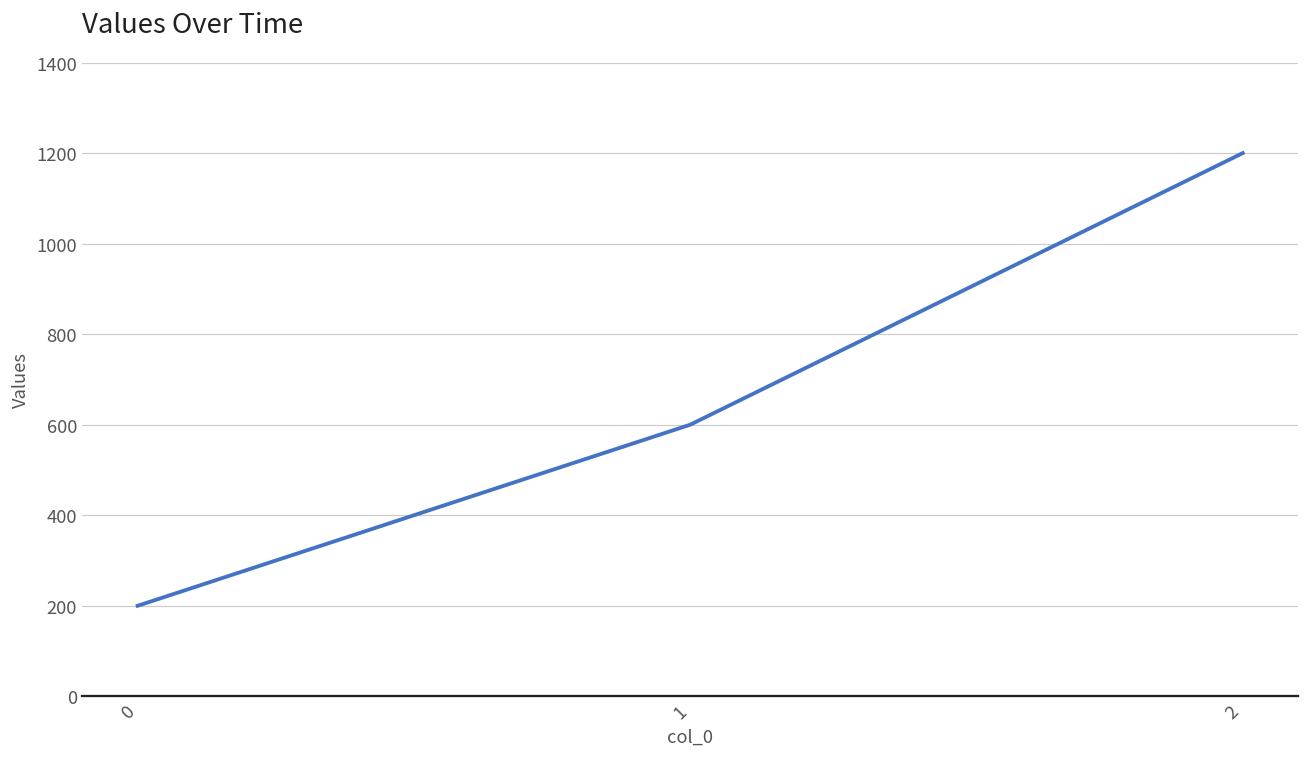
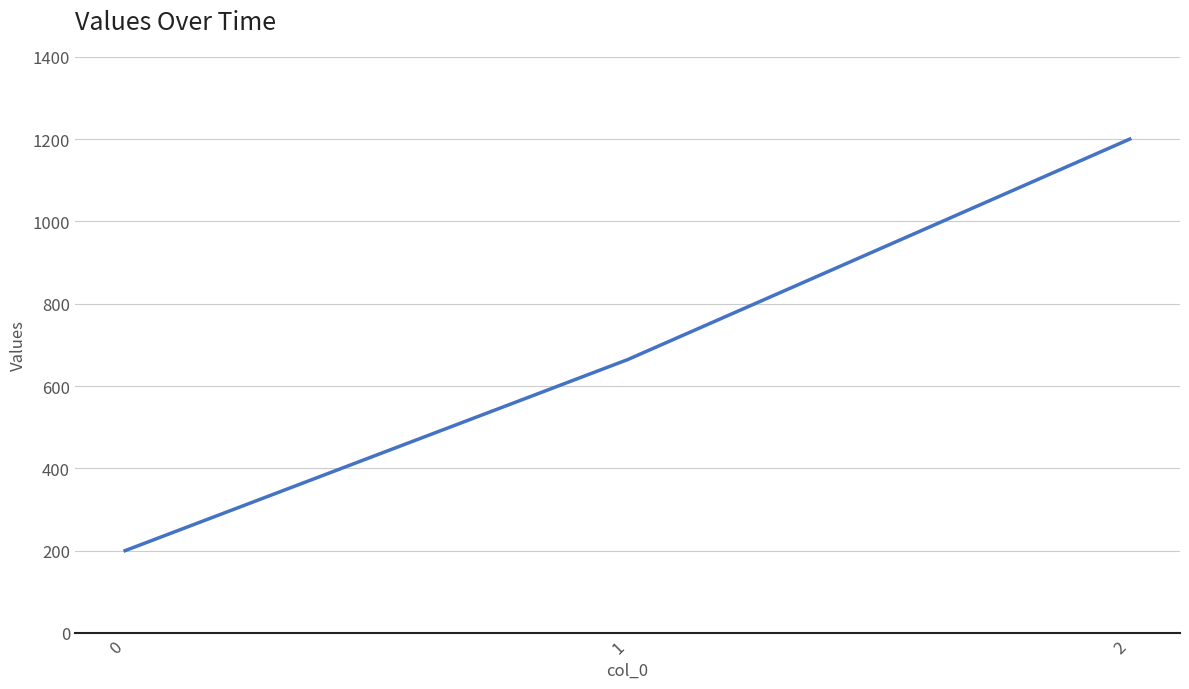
  {
    "0": 200,
-   "1": 600,
+   "1": 660,
    "2": 1200
  }
